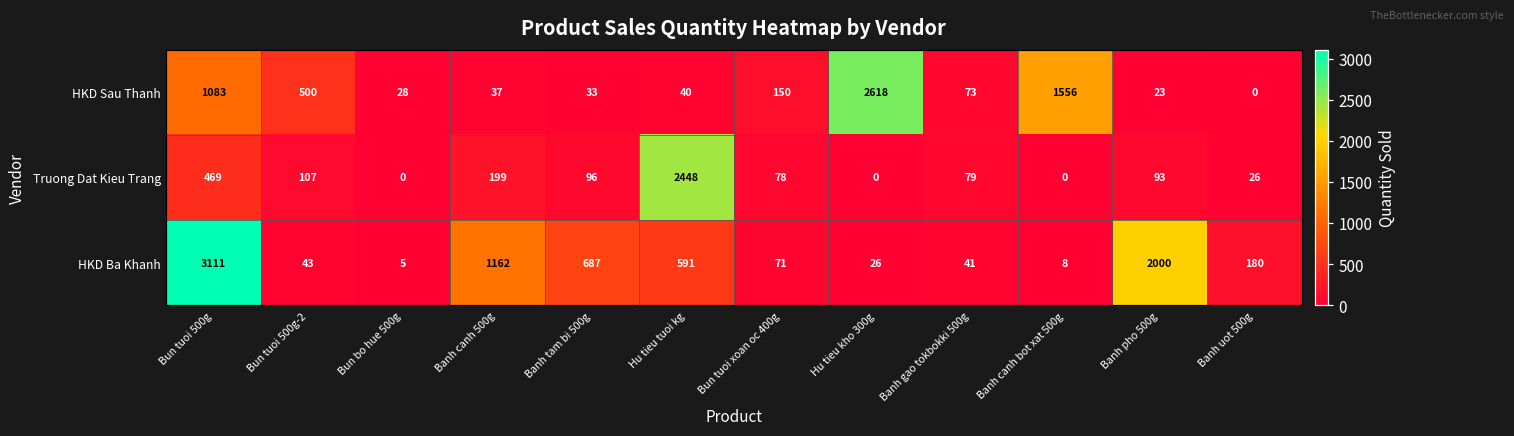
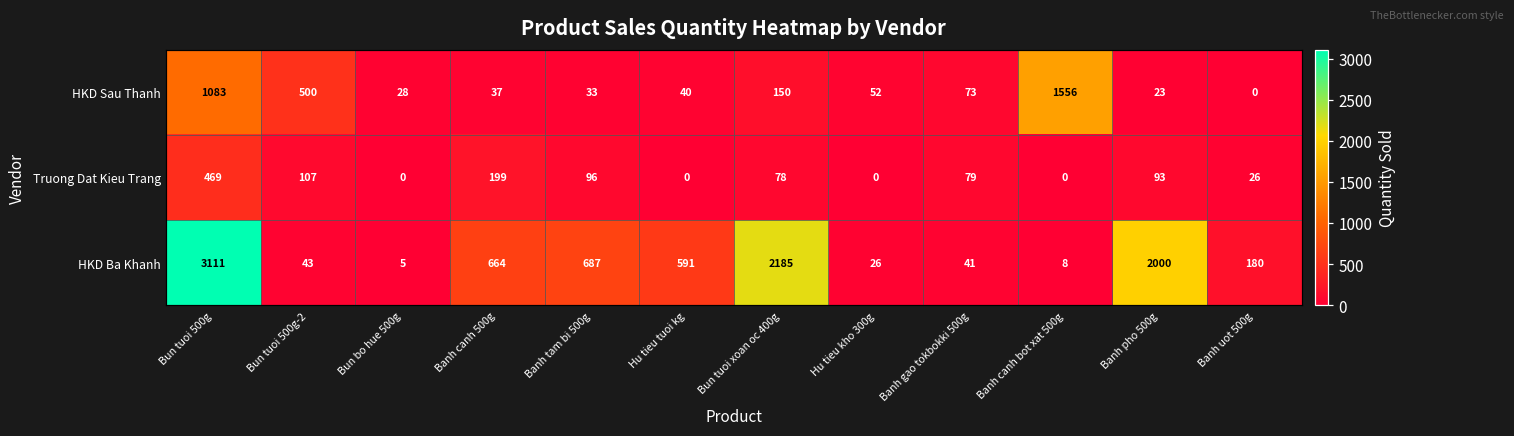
  {
    "HKD Sau Thanh": {
      "Bun tuoi 500g": 1083,
      "Bun tuoi 500g-2": 500,
      "Bun bo hue 500g": 28,
      "Banh canh 500g": 37,
      "Banh tam bi 500g": 33,
      "Hu tieu tuoi kg": 40,
      "Bun tuoi xoan oc 400g": 150,
-     "Hu tieu kho 300g": 2618,
+     "Hu tieu kho 300g": 52,
      "Banh gao tokbokki 500g": 73,
      "Banh canh bot xat 500g": 1556,
      "Banh pho 500g": 23,
      "Banh uot 500g": 0
    },
    "Truong Dat Kieu Trang": {
      "Bun tuoi 500g": 469,
      "Bun tuoi 500g-2": 107,
      "Bun bo hue 500g": 0,
      "Banh canh 500g": 199,
      "Banh tam bi 500g": 96,
-     "Hu tieu tuoi kg": 2448,
+     "Hu tieu tuoi kg": 0,
      "Bun tuoi xoan oc 400g": 78,
      "Hu tieu kho 300g": 0,
      "Banh gao tokbokki 500g": 79,
      "Banh canh bot xat 500g": 0,
      "Banh pho 500g": 93,
      "Banh uot 500g": 26
    },
    "HKD Ba Khanh": {
      "Bun tuoi 500g": 3111,
      "Bun tuoi 500g-2": 43,
      "Bun bo hue 500g": 5,
-     "Banh canh 500g": 1162,
+     "Banh canh 500g": 664,
      "Banh tam bi 500g": 687,
      "Hu tieu tuoi kg": 591,
-     "Bun tuoi xoan oc 400g": 71,
+     "Bun tuoi xoan oc 400g": 2185,
      "Hu tieu kho 300g": 26,
      "Banh gao tokbokki 500g": 41,
      "Banh canh bot xat 500g": 8,
      "Banh pho 500g": 2000,
      "Banh uot 500g": 180
    }
  }
